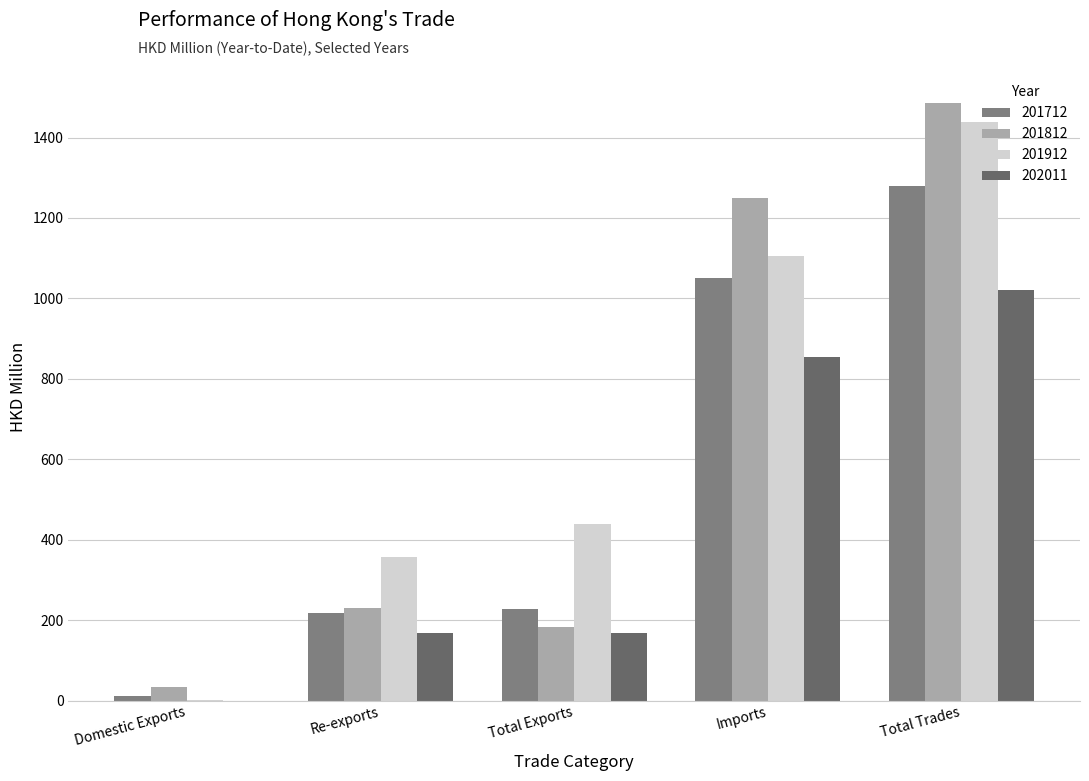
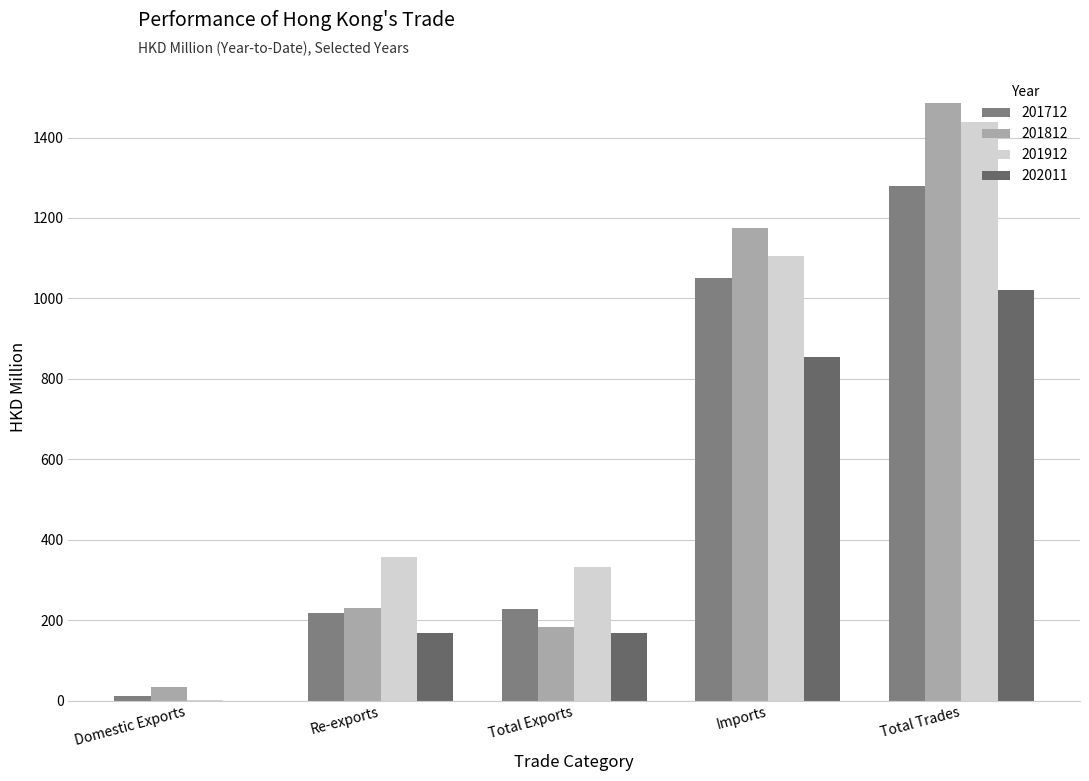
  {
    "201812": {
      "Domestic Exports": 30,
      "Re-exports": 230,
      "Total Exports": 180,
-     "Imports": 1250,
+     "Imports": 1170,
      "Total Trades": 1490
    },
    "201912": {
      "Re-exports": 360,
-     "Total Exports": 440,
+     "Total Exports": 330,
      "Imports": 1110,
      "Total Trades": 1440
    }
  }
